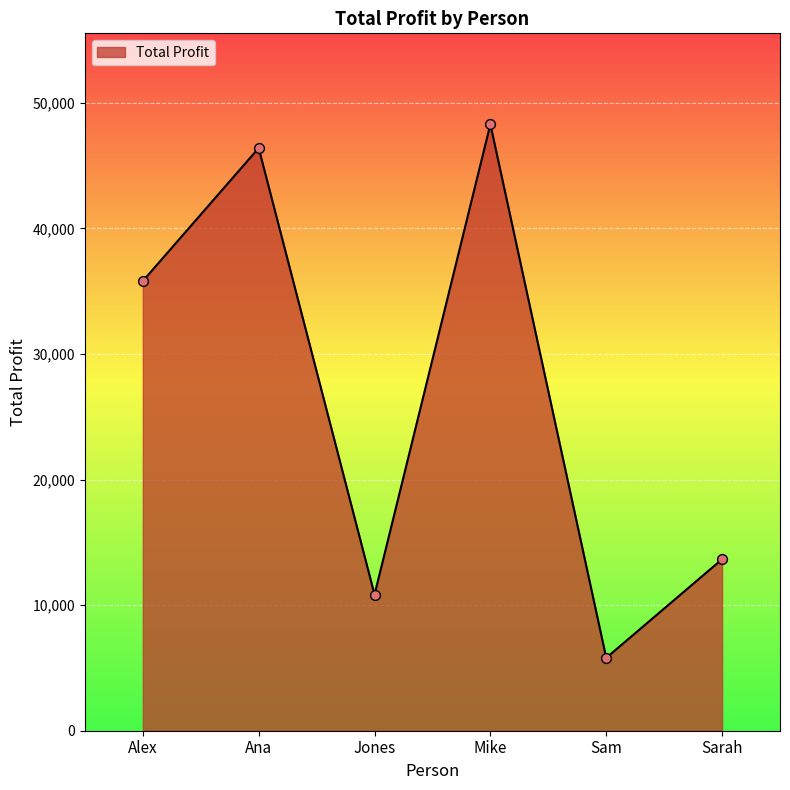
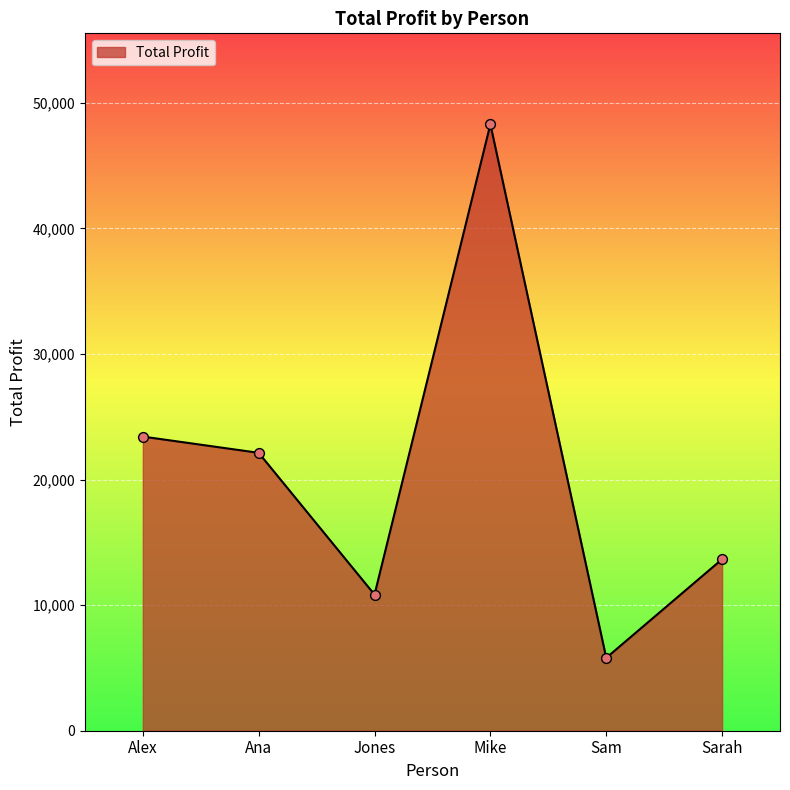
  {
-   "Alex": "35,800",
-   "Ana": "46,400",
+   "Alex": "23,400",
+   "Ana": "22,100",
    "Jones": "10,800",
    "Mike": "48,300",
    "Sam": "5,800",
    "Sarah": "13,700"
  }
